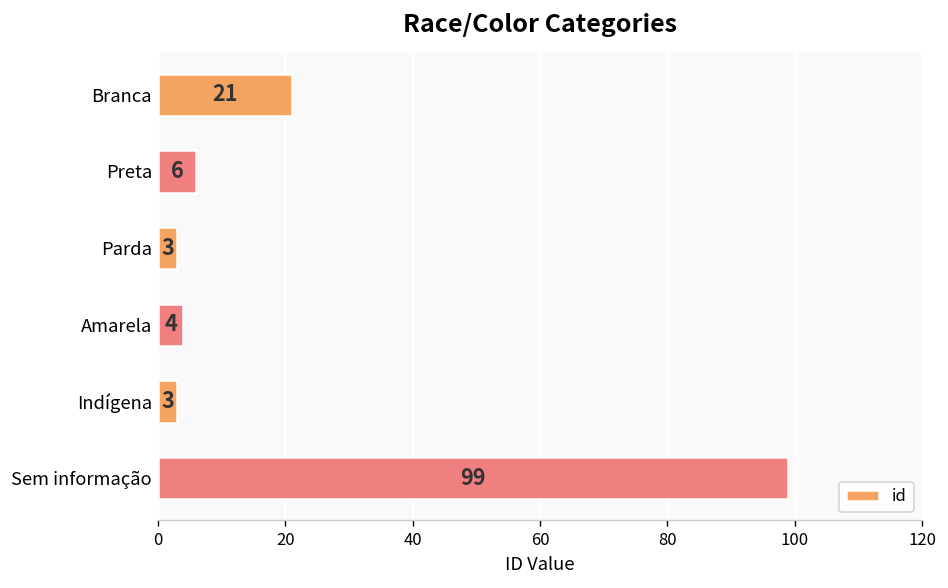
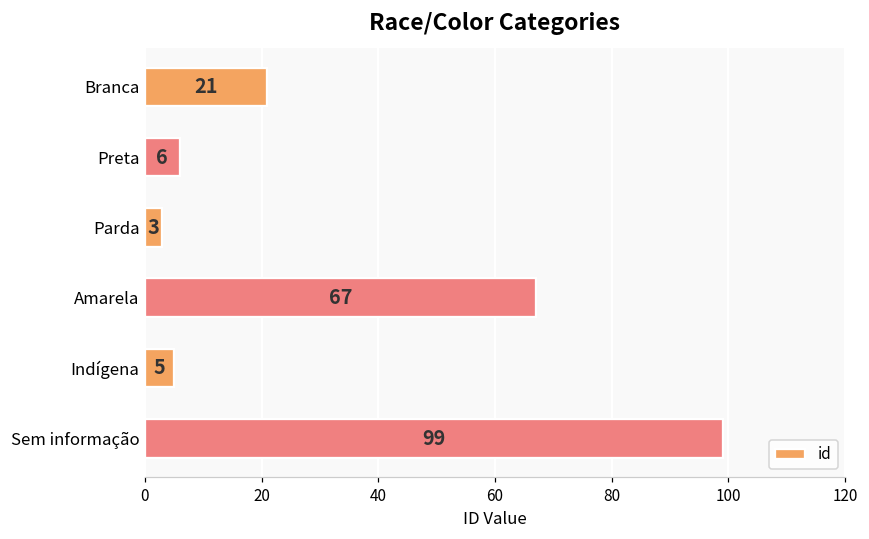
  {
    "Branca": 21,
    "Preta": 6,
    "Parda": 3,
-   "Amarela": 4,
-   "Indígena": 3,
+   "Amarela": 67,
+   "Indígena": 5,
    "Sem informação": 99
  }
